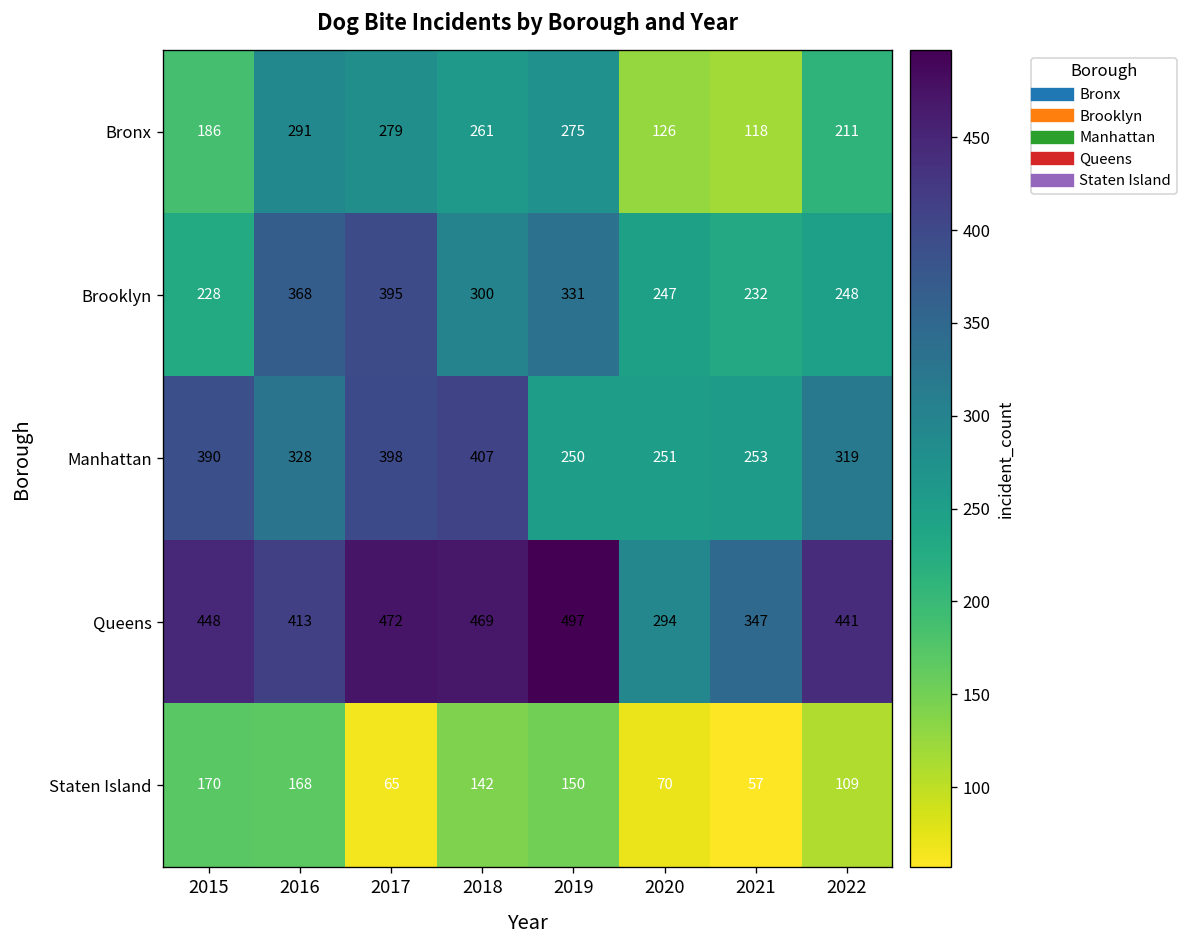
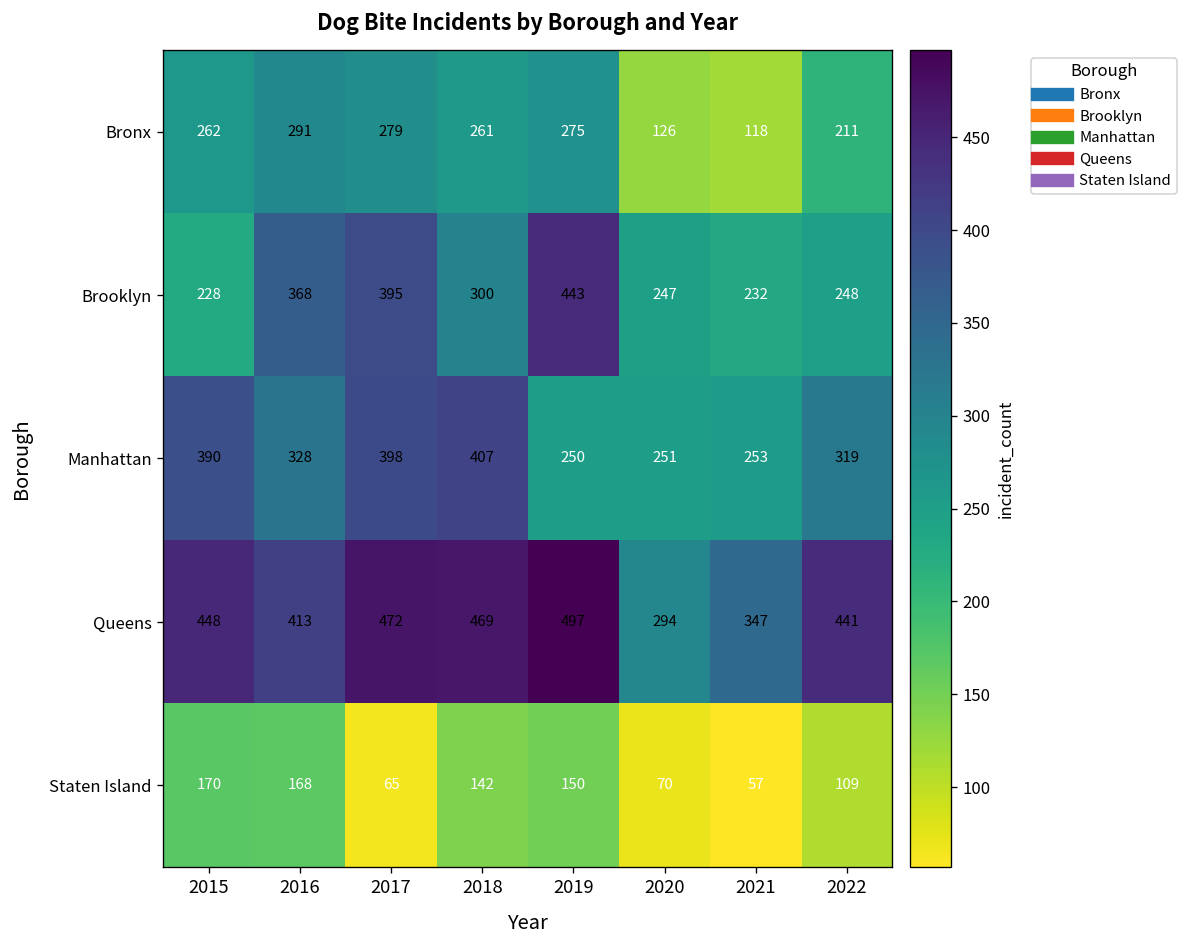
  {
    "Bronx": {
-     "2015": 186,
+     "2015": 262,
      "2016": 291,
      "2017": 279,
      "2018": 261,
      "2019": 275,
      "2020": 126,
      "2021": 118,
      "2022": 211
    },
    "Brooklyn": {
      "2015": 228,
      "2016": 368,
      "2017": 395,
      "2018": 300,
-     "2019": 331,
+     "2019": 443,
      "2020": 247,
      "2021": 232,
      "2022": 248
    },
    "Manhattan": {
      "2015": 390,
      "2016": 328,
      "2017": 398,
      "2018": 407,
      "2019": 250,
      "2020": 251,
      "2021": 253,
      "2022": 319
    },
    "Queens": {
      "2015": 448,
      "2016": 413,
      "2017": 472,
      "2018": 469,
      "2019": 497,
      "2020": 294,
      "2021": 347,
      "2022": 441
    },
    "Staten Island": {
      "2015": 170,
      "2016": 168,
      "2017": 65,
      "2018": 142,
      "2019": 150,
      "2020": 70,
      "2021": 57,
      "2022": 109
    }
  }
